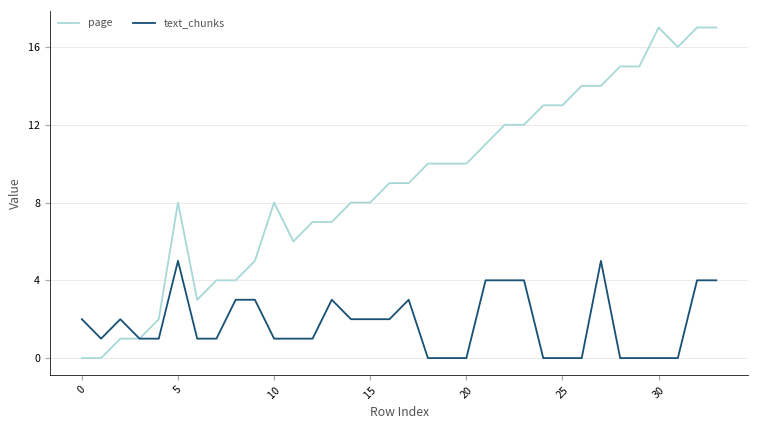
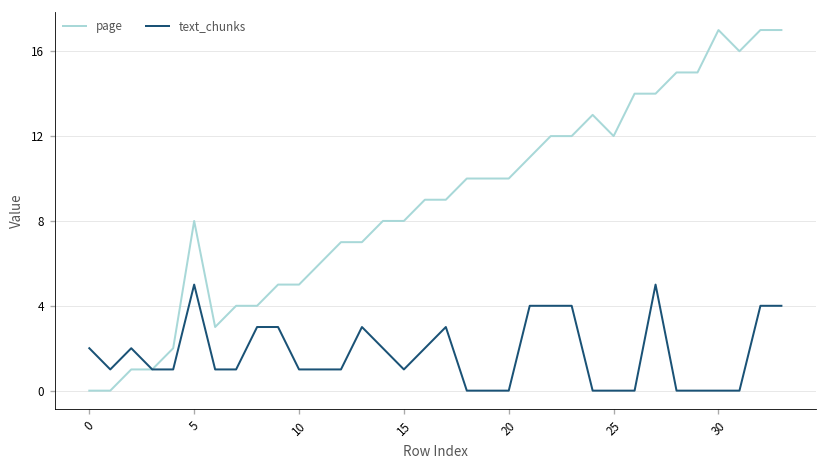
  {
    "page": {
      "0": 0,
      "5": 8,
-     "10": 8,
+     "10": 5,
      "15": 8,
      "20": 10,
-     "25": 13,
+     "25": 12,
      "30": 17
    },
    "text_chunks": {
      "0": 2,
      "5": 5,
      "10": 1,
-     "15": 2,
+     "15": 1,
      "20": 0,
      "25": 0,
      "30": 0
    }
  }
